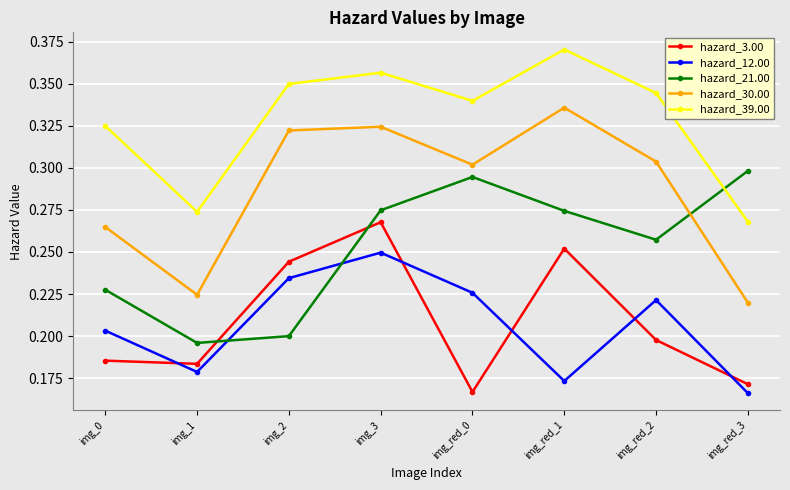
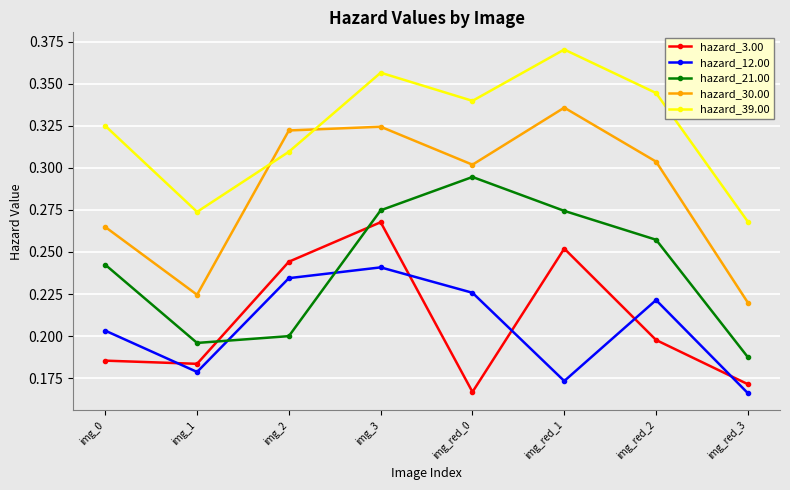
  {
    "hazard_3.00": {
      "img_0": 0.185,
      "img_1": 0.184,
      "img_2": 0.244,
      "img_3": 0.268,
      "img_red_0": 0.167,
      "img_red_1": 0.252,
      "img_red_2": 0.198,
      "img_red_3": 0.171
    },
    "hazard_12.00": {
      "img_0": 0.203,
      "img_1": 0.179,
      "img_2": 0.234,
-     "img_3": 0.250,
+     "img_3": 0.241,
      "img_red_0": 0.226,
      "img_red_1": 0.173,
      "img_red_2": 0.221,
      "img_red_3": 0.166
    },
    "hazard_21.00": {
-     "img_0": 0.228,
+     "img_0": 0.242,
      "img_1": 0.196,
      "img_2": 0.200,
      "img_3": 0.275,
      "img_red_0": 0.295,
      "img_red_1": 0.274,
      "img_red_2": 0.257,
-     "img_red_3": 0.298
+     "img_red_3": 0.187
    },
    "hazard_30.00": {
      "img_0": 0.265,
      "img_1": 0.225,
      "img_2": 0.322,
      "img_3": 0.324,
      "img_red_0": 0.302,
      "img_red_1": 0.336,
      "img_red_2": 0.304,
      "img_red_3": 0.220
    },
    "hazard_39.00": {
      "img_0": 0.325,
      "img_1": 0.274,
-     "img_2": 0.350,
+     "img_2": 0.310,
      "img_3": 0.357,
      "img_red_0": 0.340,
      "img_red_1": 0.370,
      "img_red_2": 0.344,
      "img_red_3": 0.268
    }
  }
